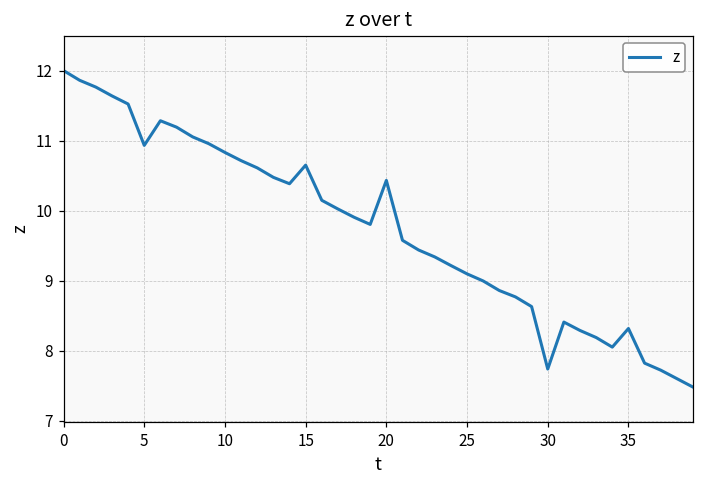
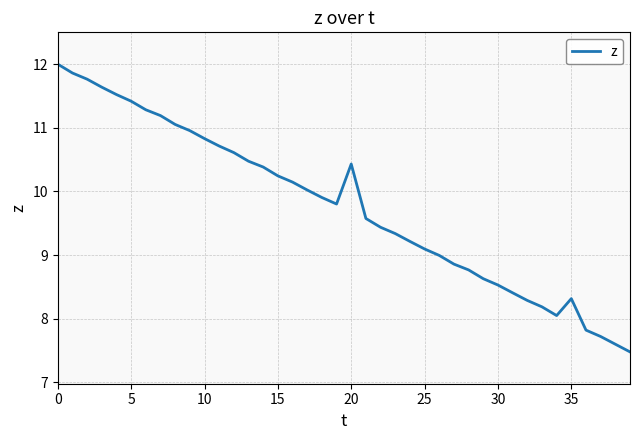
  {
    "0": 12.0,
-   "5": 10.9,
+   "5": 11.4,
    "10": 10.8,
-   "15": 10.6,
+   "15": 10.2,
    "20": 10.4,
    "25": 9.1,
-   "30": 7.7,
+   "30": 8.5,
    "35": 8.3
  }
